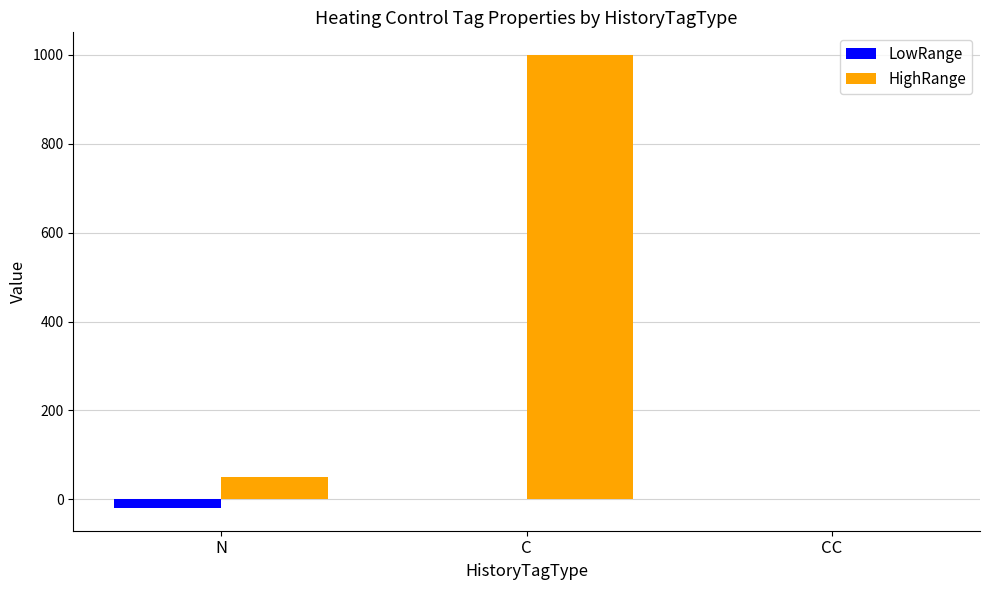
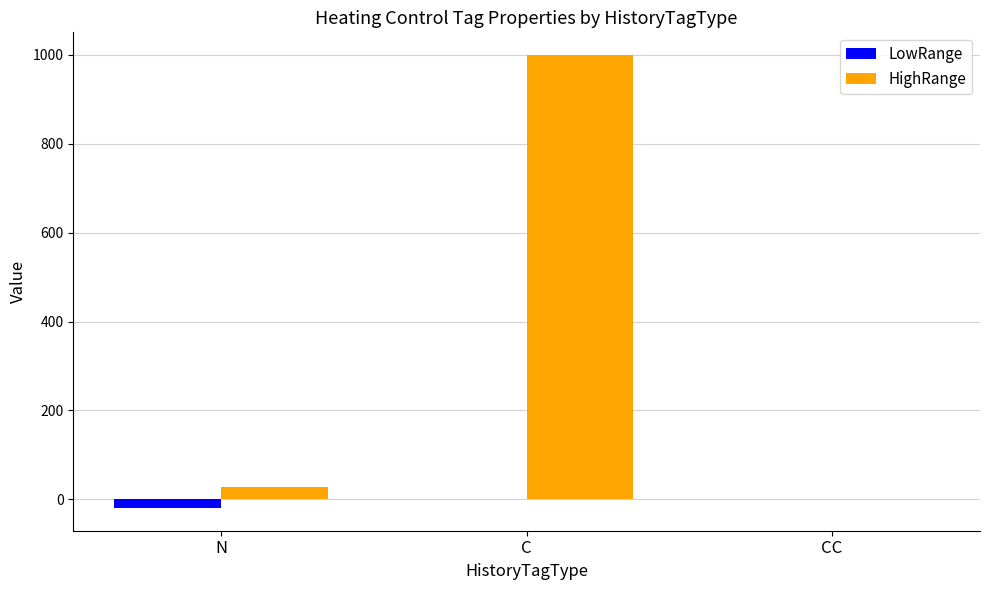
  {
    "LowRange": {
      "N": -20,
      "C": 0,
      "CC": 0
    },
    "HighRange": {
-     "N": 50,
+     "N": 30,
      "C": 1000,
      "CC": 0
    }
  }
